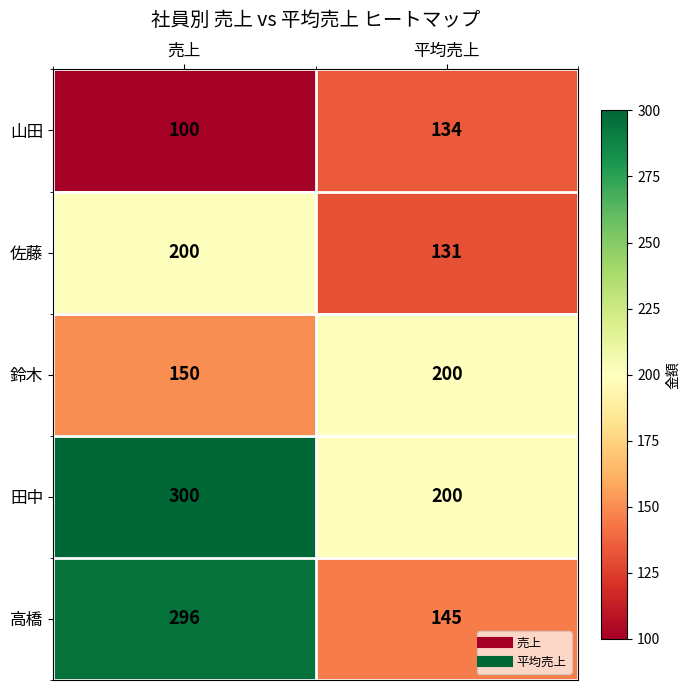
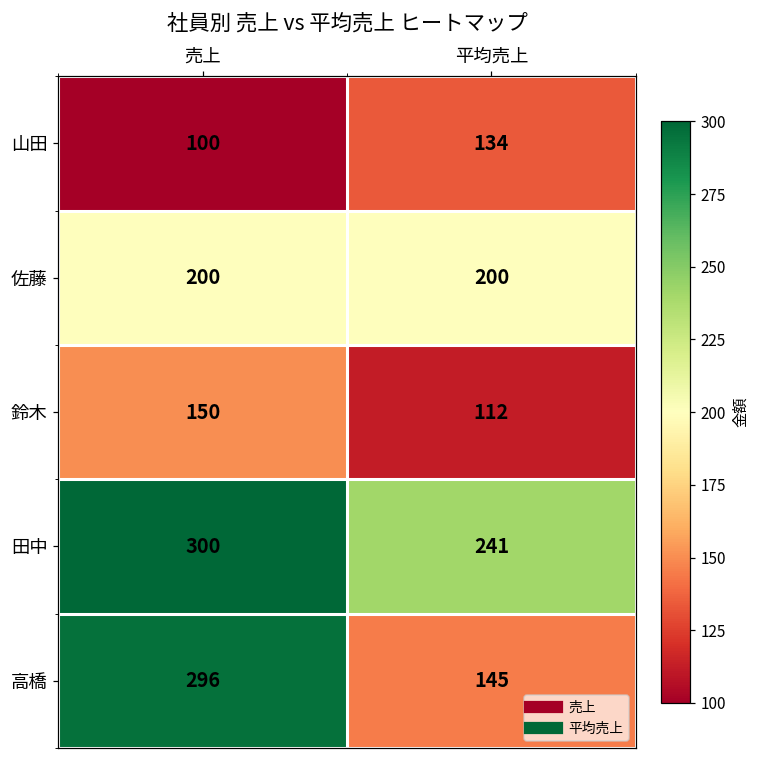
  {
    "山田": {
      "売上": 100,
      "平均売上": 134
    },
    "佐藤": {
      "売上": 200,
-     "平均売上": 131
+     "平均売上": 200
    },
    "鈴木": {
      "売上": 150,
-     "平均売上": 200
+     "平均売上": 112
    },
    "田中": {
      "売上": 300,
-     "平均売上": 200
+     "平均売上": 241
    },
    "高橋": {
      "売上": 296,
      "平均売上": 145
    }
  }
